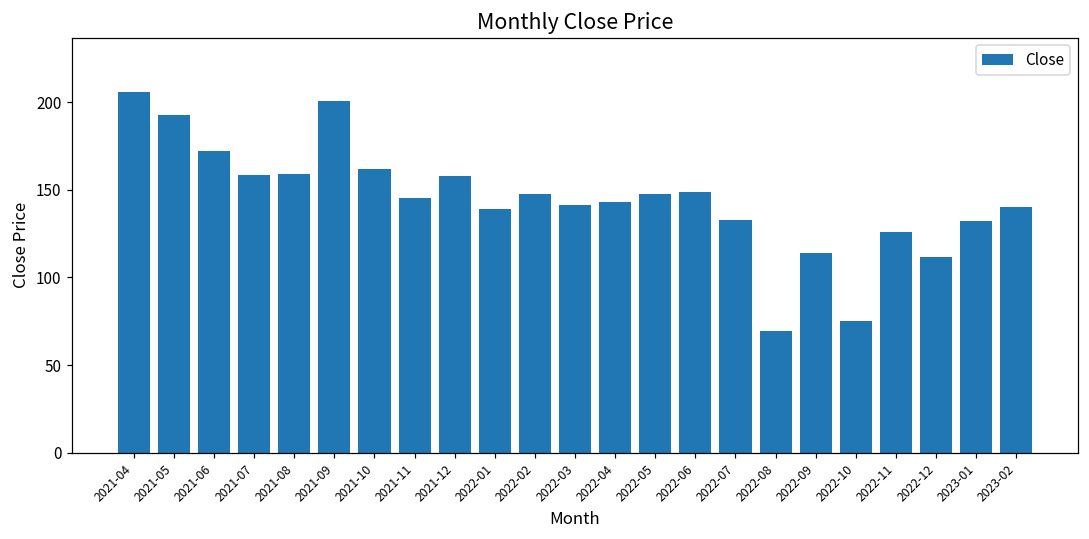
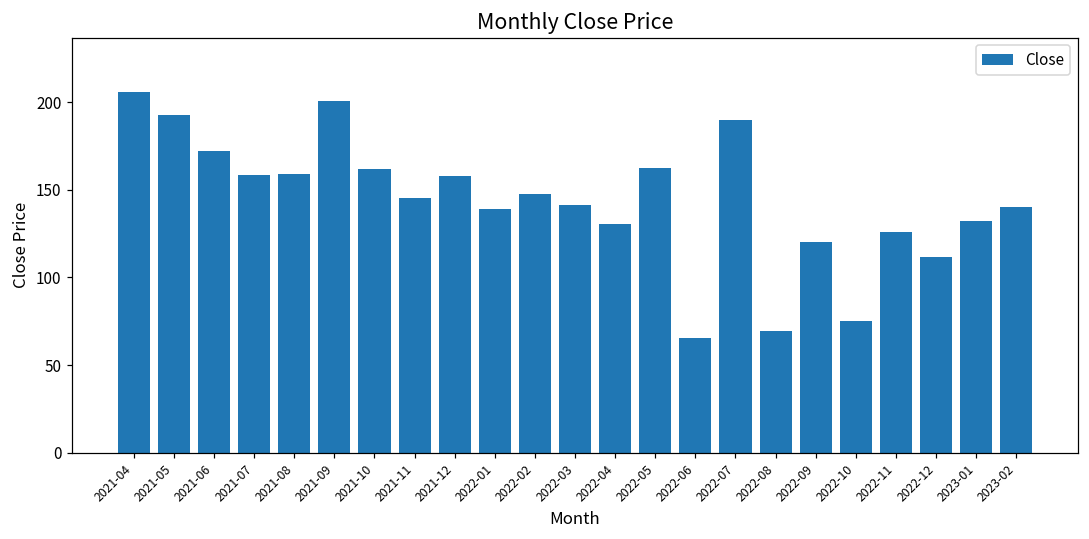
  {
    "2021-04": 206,
    "2021-05": 193,
    "2021-06": 172,
    "2021-07": 158,
    "2021-08": 159,
    "2021-09": 201,
    "2021-10": 162,
    "2021-11": 145,
    "2021-12": 158,
    "2022-01": 139,
    "2022-02": 147,
    "2022-03": 142,
-   "2022-04": 143,
-   "2022-05": 148,
-   "2022-06": 149,
-   "2022-07": 133,
+   "2022-04": 131,
+   "2022-05": 162,
+   "2022-06": 65,
+   "2022-07": 190,
    "2022-08": 69,
-   "2022-09": 114,
+   "2022-09": 120,
    "2022-10": 75,
    "2022-11": 126,
    "2022-12": 112,
    "2023-01": 132,
    "2023-02": 140
  }
